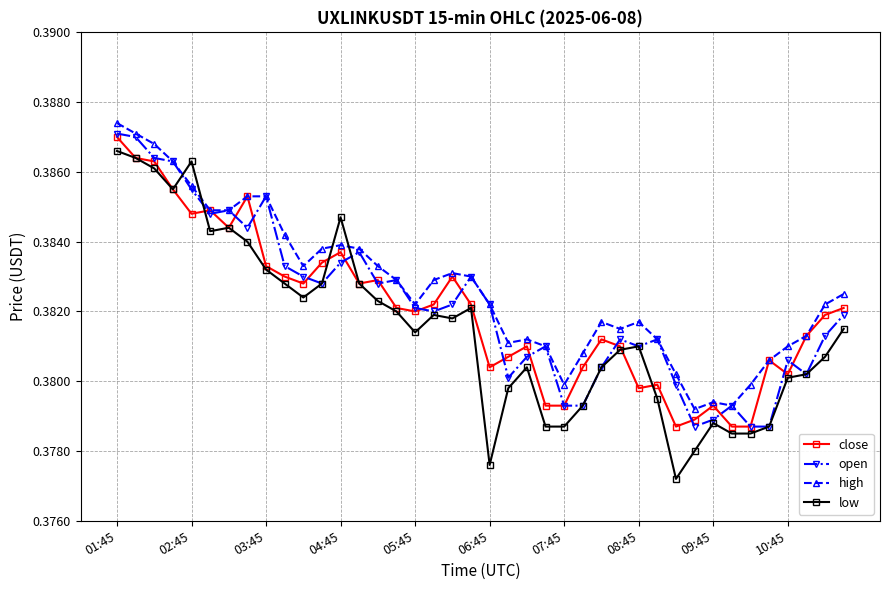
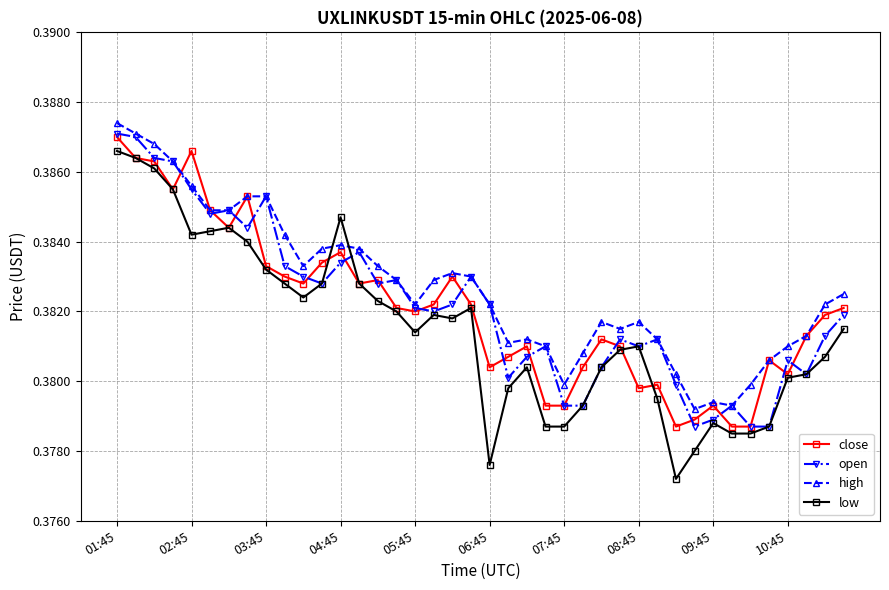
  {
    "close": {
      "01:45": 0.3870,
-     "02:45": 0.3848,
+     "02:45": 0.3866,
      "03:45": 0.3833,
      "04:45": 0.3837,
      "05:45": 0.3820,
      "06:45": 0.3804,
      "08:45": 0.3798,
      "09:45": 0.3793,
      "10:45": 0.3802
    },
    "low": {
      "01:45": 0.3866,
-     "02:45": 0.3863,
+     "02:45": 0.3842,
      "03:45": 0.3832,
      "04:45": 0.3847,
      "05:45": 0.3814,
      "06:45": 0.3776,
      "07:45": 0.3787,
      "09:45": 0.3788,
      "10:45": 0.3801
    }
  }
